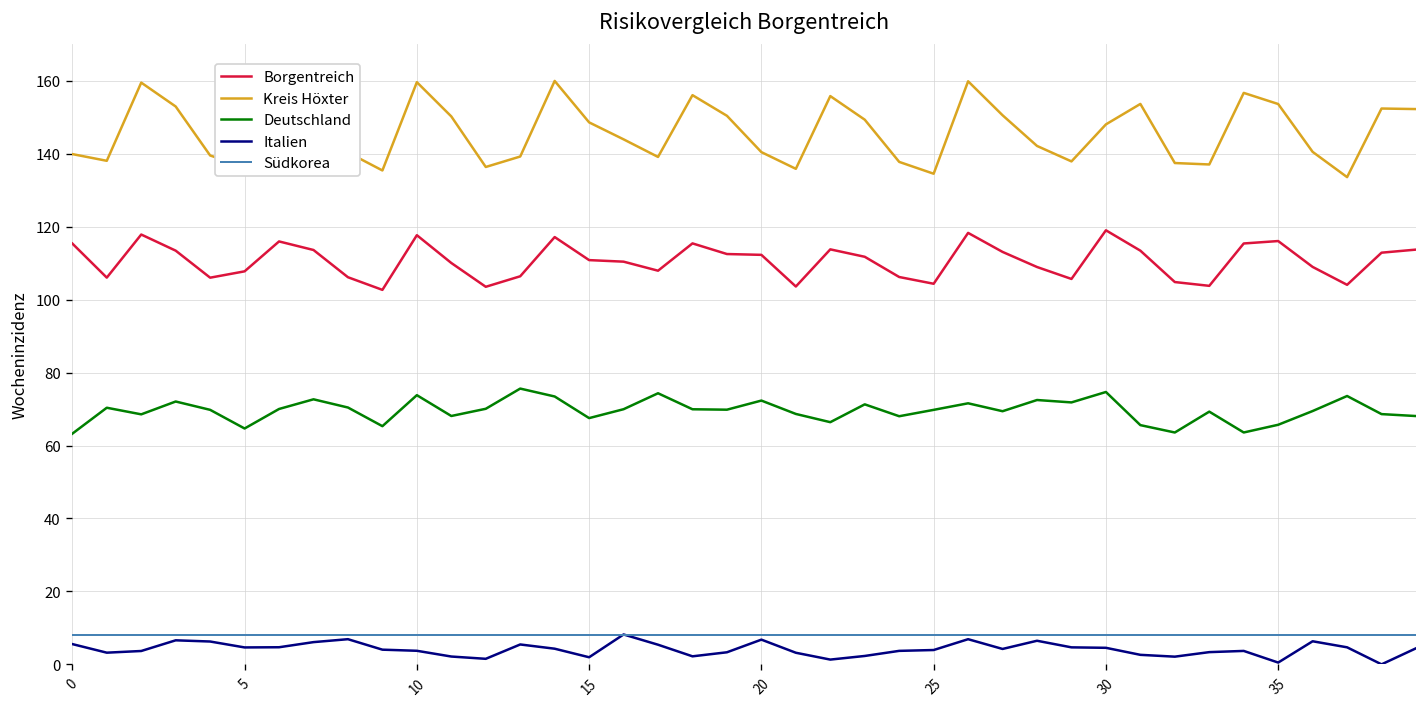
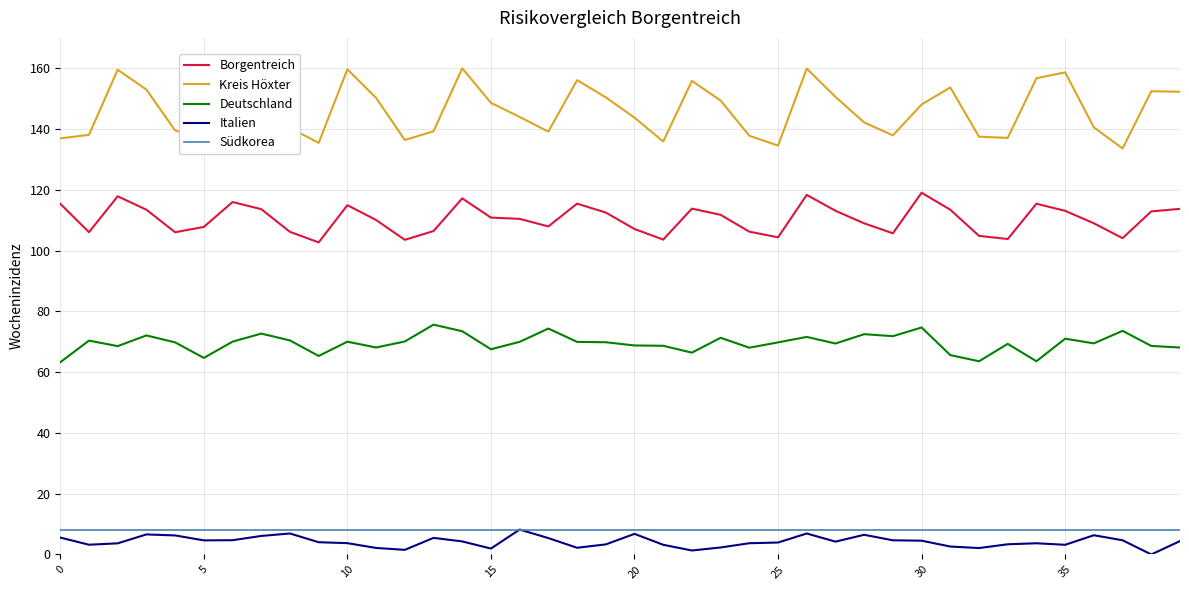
  {
    "Borgentreich": {
      "0": 115,
      "5": 108,
-     "10": 118,
+     "10": 115,
      "15": 111,
-     "20": 112,
+     "20": 107,
      "25": 104,
      "30": 119,
-     "35": 116
+     "35": 113
    },
    "Kreis Höxter": {
-     "0": 140,
+     "0": 137,
      "10": 160,
      "15": 149,
-     "20": 140,
+     "20": 144,
      "25": 135,
      "30": 148,
-     "35": 154
+     "35": 159
    },
    "Deutschland": {
      "0": 63,
      "5": 65,
-     "10": 74,
+     "10": 70,
      "15": 68,
-     "20": 72,
+     "20": 69,
      "25": 70,
      "30": 75,
-     "35": 66
+     "35": 71
    },
    "Italien": {
      "0": 6,
      "5": 5,
      "10": 4,
      "15": 2,
      "20": 7,
      "25": 4,
      "30": 5,
-     "35": 0
+     "35": 3
    },
    "Südkorea": {
      "0": 8,
      "5": 8,
      "10": 8,
      "15": 8,
      "20": 8,
      "25": 8,
      "30": 8,
      "35": 8
    }
  }
